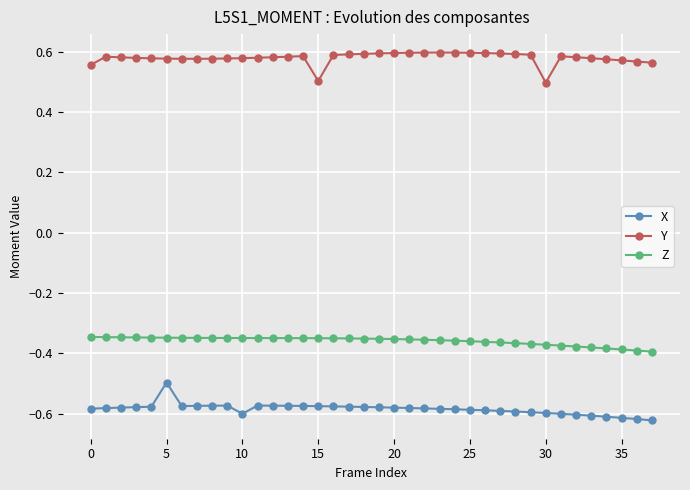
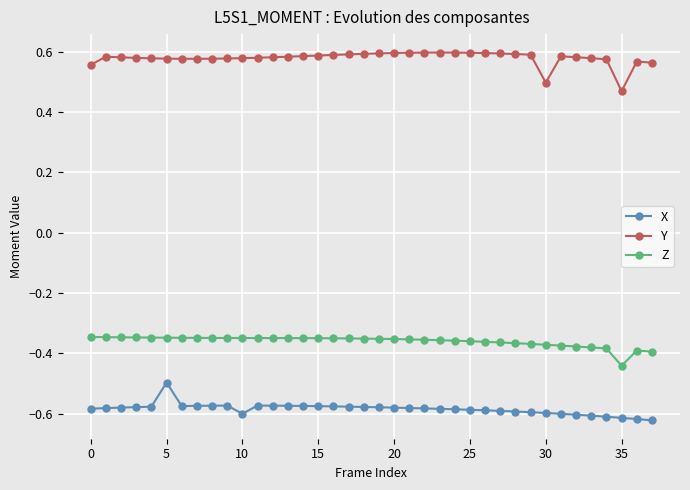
  {
    "X": {
      "0": -0.58,
      "5": -0.50,
      "10": -0.60,
      "15": -0.58,
      "20": -0.58,
      "25": -0.59,
      "30": -0.60,
      "35": -0.61
    },
    "Y": {
      "0": 0.56,
      "5": 0.58,
      "10": 0.58,
-     "15": 0.50,
+     "15": 0.59,
      "20": 0.60,
      "25": 0.60,
      "30": 0.50,
-     "35": 0.57
+     "35": 0.47
    },
    "Z": {
      "0": -0.35,
      "5": -0.35,
      "10": -0.35,
      "15": -0.35,
      "20": -0.35,
      "25": -0.36,
      "30": -0.37,
-     "35": -0.39
+     "35": -0.44
    }
  }
